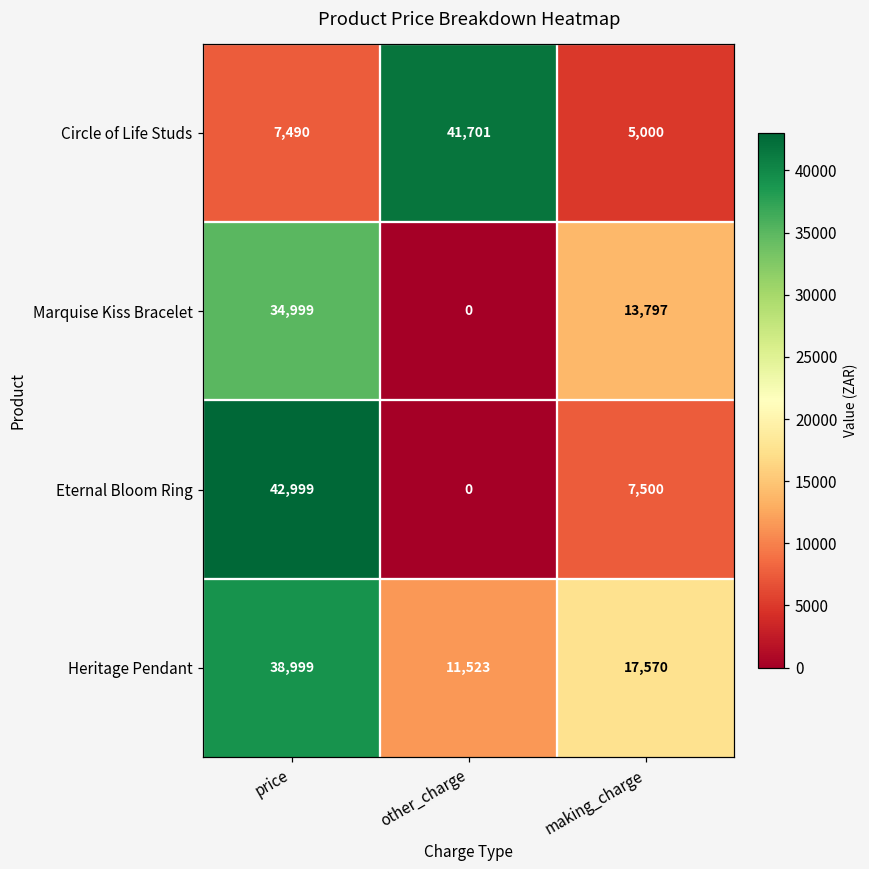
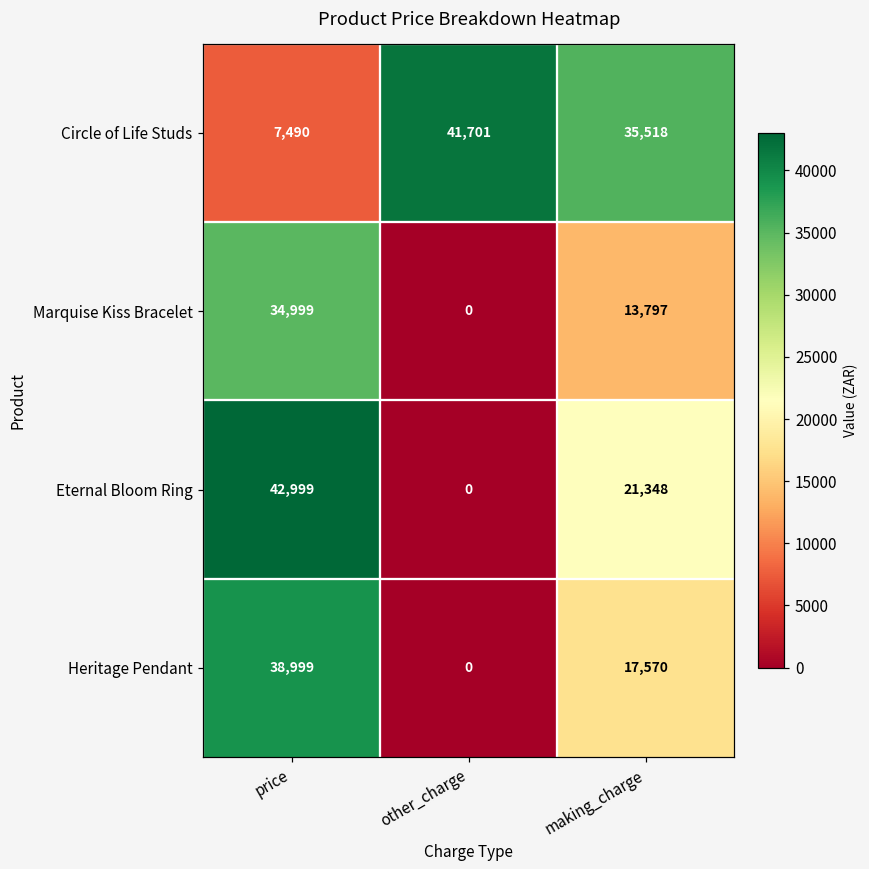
  {
    "Circle of Life Studs": {
      "price": "7,490",
      "other_charge": "41,701",
-     "making_charge": "5,000"
+     "making_charge": "35,518"
    },
    "Marquise Kiss Bracelet": {
      "price": "34,999",
      "other_charge": "0",
      "making_charge": "13,797"
    },
    "Eternal Bloom Ring": {
      "price": "42,999",
      "other_charge": "0",
-     "making_charge": "7,500"
+     "making_charge": "21,348"
    },
    "Heritage Pendant": {
      "price": "38,999",
-     "other_charge": "11,523",
+     "other_charge": "0",
      "making_charge": "17,570"
    }
  }
